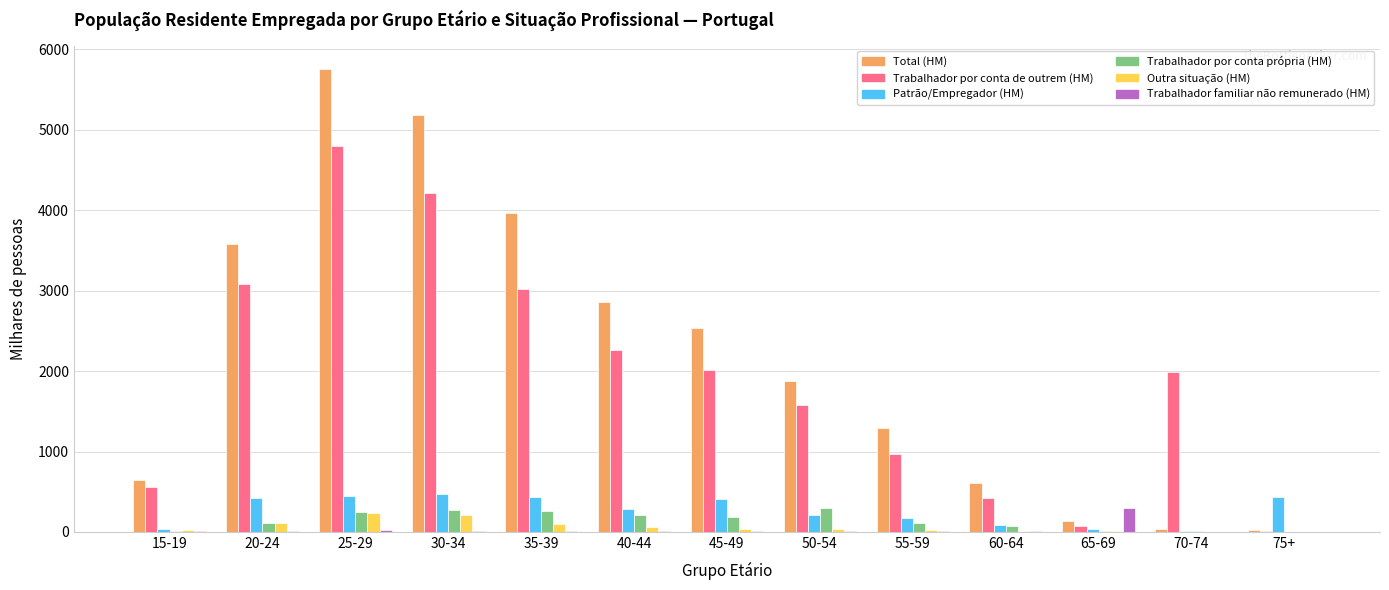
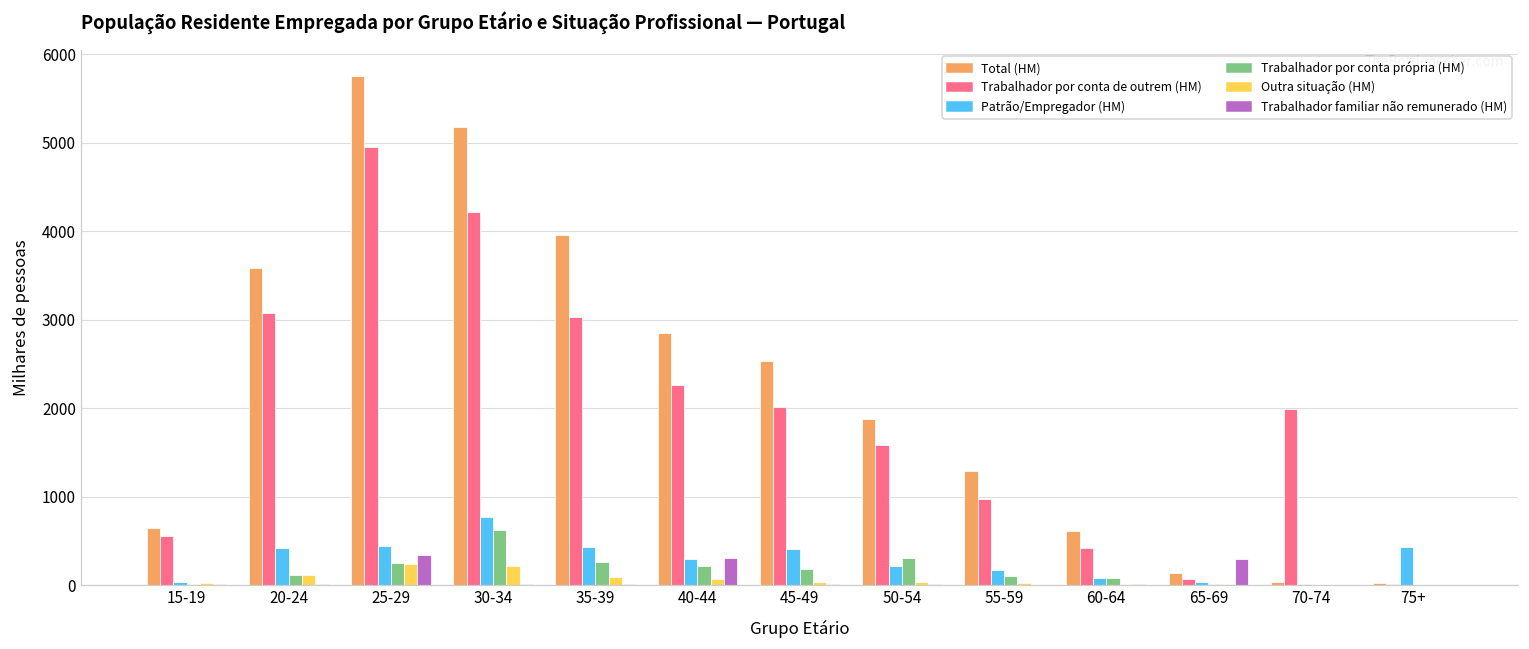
  {
    "Trabalhador por conta de outrem (HM)": {
      "15-19": 600,
      "20-24": 3100,
-     "25-29": 4800,
+     "25-29": 5000,
      "30-34": 4200,
      "35-39": 3000,
      "40-44": 2300,
      "45-49": 2000,
      "50-54": 1600,
      "55-59": 1000,
      "60-64": 400,
      "65-69": 100,
      "70-74": 2000
    },
    "Patrão/Empregador (HM)": {
      "15-19": 0,
      "20-24": 400,
      "25-29": 400,
-     "30-34": 500,
+     "30-34": 800,
      "35-39": 400,
      "40-44": 300,
      "45-49": 400,
      "50-54": 200,
      "55-59": 200,
      "60-64": 100,
      "65-69": 0,
      "75+": 400
    },
    "Trabalhador por conta própria (HM)": {
      "20-24": 100,
      "25-29": 300,
-     "30-34": 300,
+     "30-34": 600,
      "35-39": 300,
      "40-44": 200,
      "45-49": 200,
      "50-54": 300,
      "55-59": 100,
      "60-64": 100
    },
    "Trabalhador familiar não remunerado (HM)": {
-     "25-29": 0,
-     "40-44": 0,
+     "25-29": 300,
+     "40-44": 300,
      "65-69": 300,
      "70-74": 0,
      "75+": 0
    }
  }
